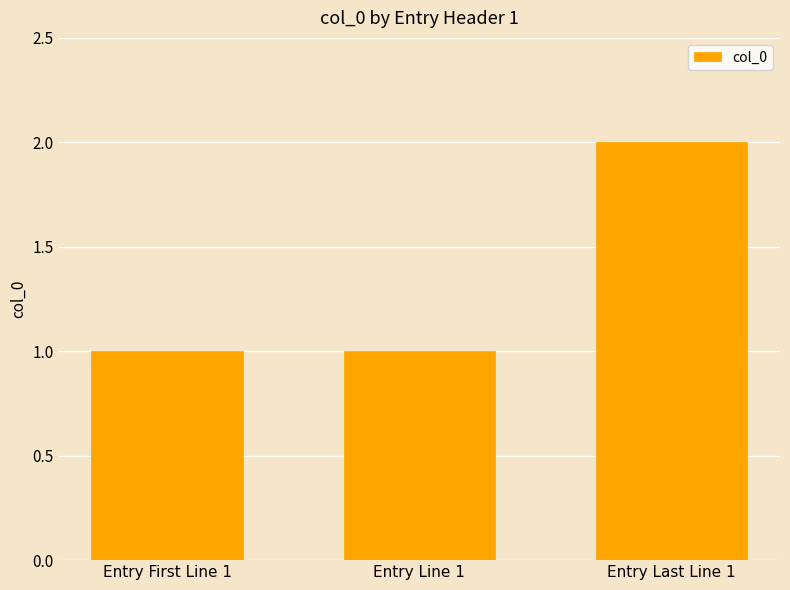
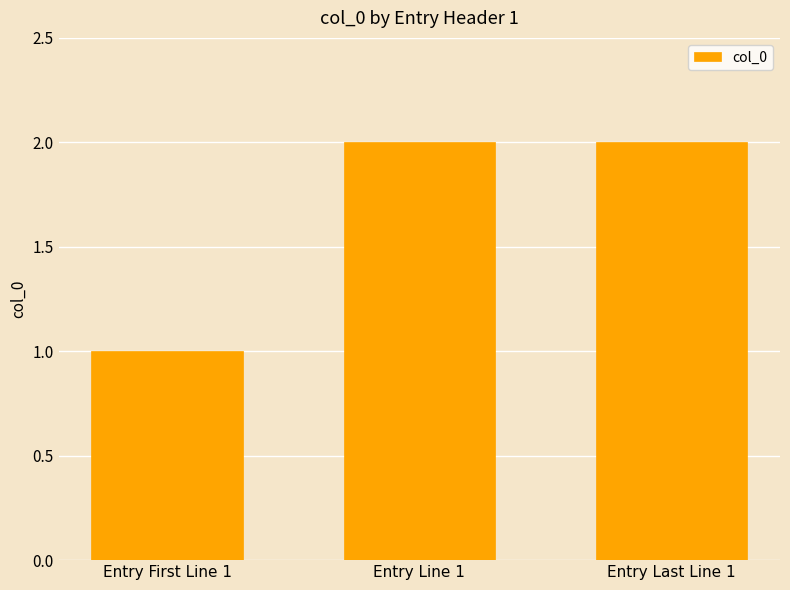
  {
    "Entry First Line 1": 1,
-   "Entry Line 1": 1,
+   "Entry Line 1": 2,
    "Entry Last Line 1": 2
  }
